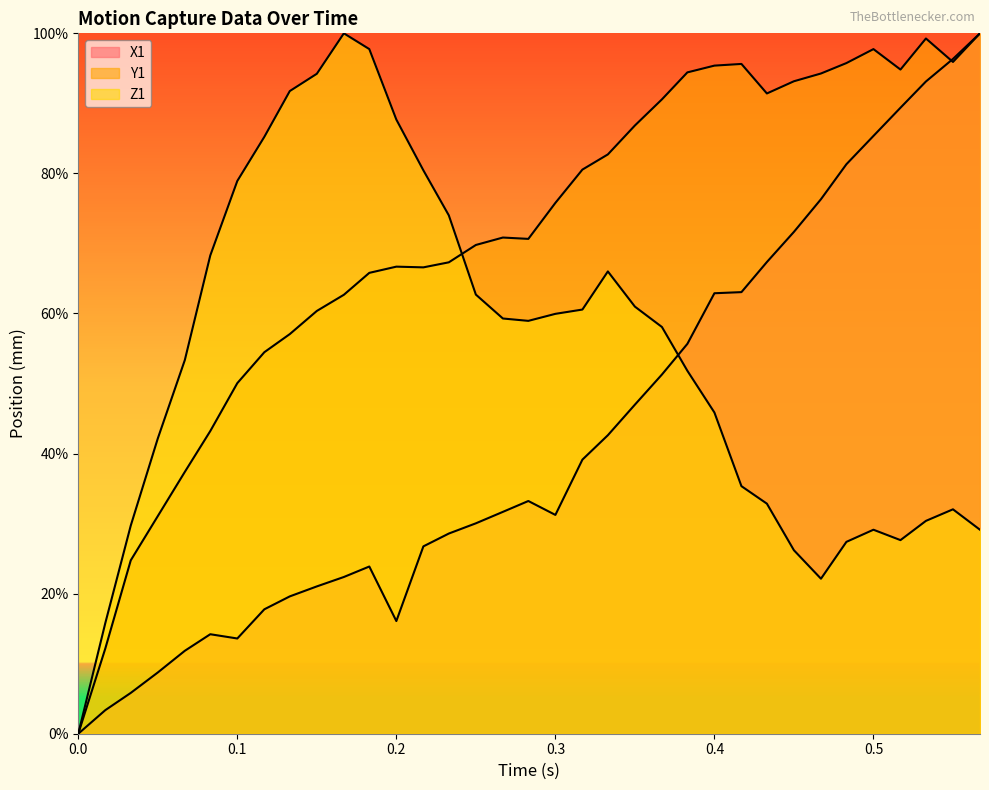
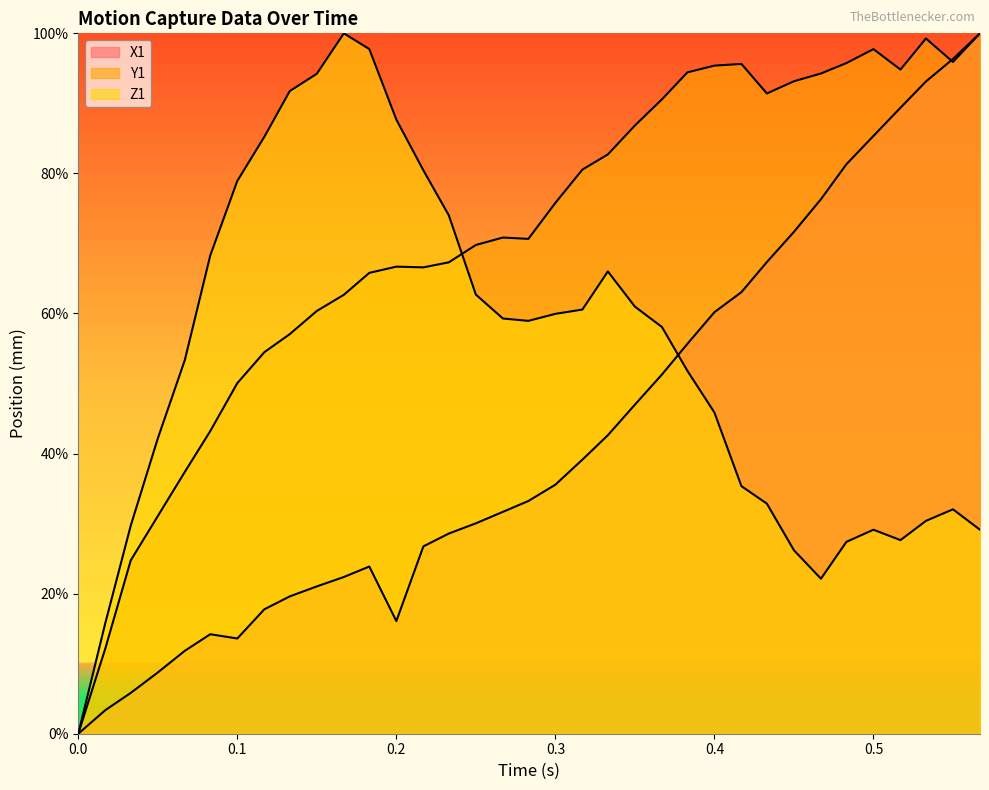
  {
    "X1": {
      "0.1": "14%",
      "0.2": "16%",
-     "0.3": "31%",
-     "0.4": "63%",
+     "0.3": "36%",
+     "0.4": "60%",
      "0.5": "85%"
    }
  }
